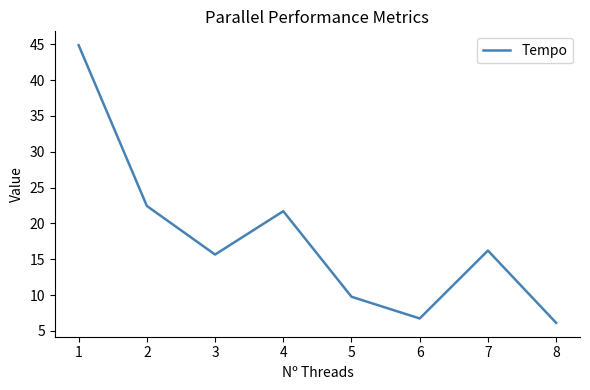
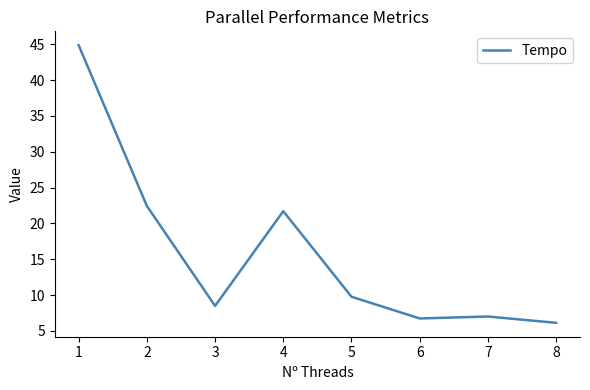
  {
    "1": 45,
    "2": 22,
-   "3": 16,
+   "3": 8,
    "4": 22,
    "5": 10,
    "6": 7,
-   "7": 16,
+   "7": 7,
    "8": 6
  }
